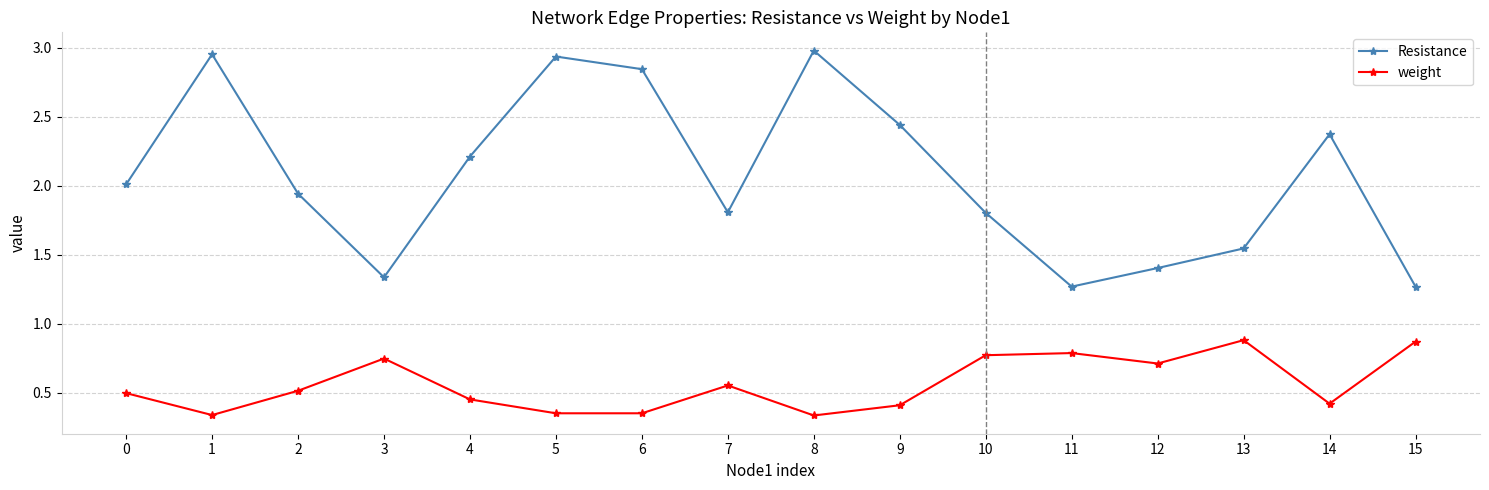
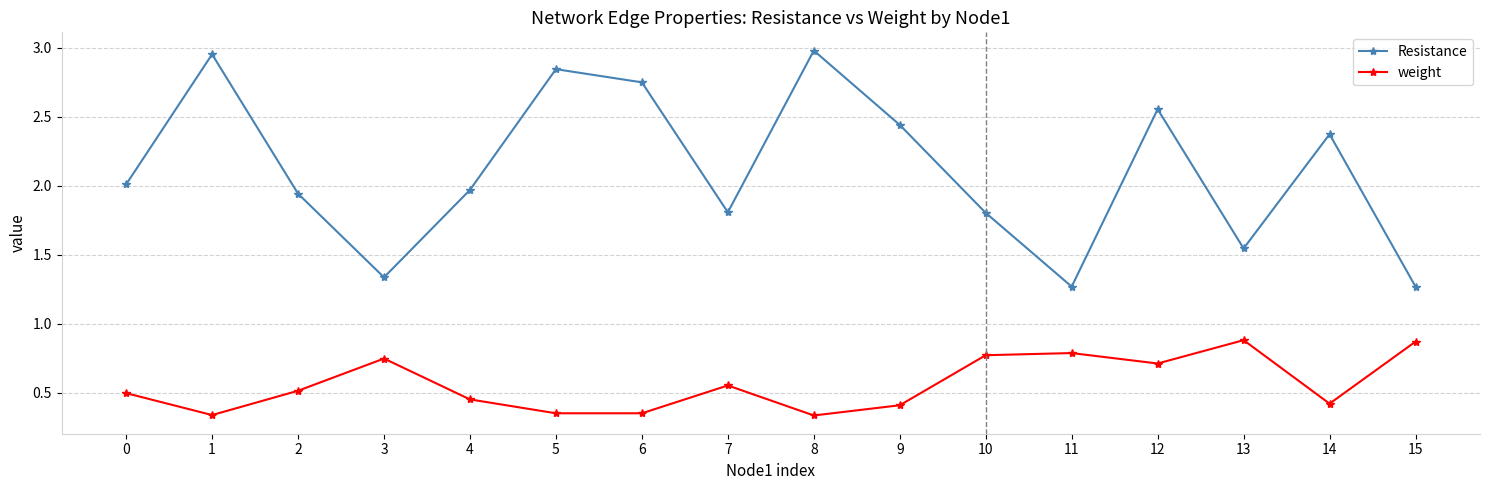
  {
    "Resistance": {
      "0": 2.01,
      "1": 2.95,
      "2": 1.94,
      "3": 1.34,
-     "4": 2.21,
-     "5": 2.94,
-     "6": 2.85,
+     "4": 1.97,
+     "5": 2.85,
+     "6": 2.75,
      "7": 1.81,
      "8": 2.98,
      "9": 2.44,
      "10": 1.80,
      "11": 1.27,
-     "12": 1.40,
+     "12": 2.55,
      "13": 1.55,
      "14": 2.37,
      "15": 1.27
    },
    "weight": {
      "0": 0.50,
      "1": 0.34,
      "2": 0.51,
      "3": 0.75,
      "4": 0.45,
      "5": 0.35,
      "6": 0.35,
      "7": 0.55,
      "8": 0.34,
      "9": 0.41,
      "10": 0.77,
      "11": 0.79,
      "12": 0.71,
      "13": 0.88,
      "14": 0.42,
      "15": 0.87
    }
  }
